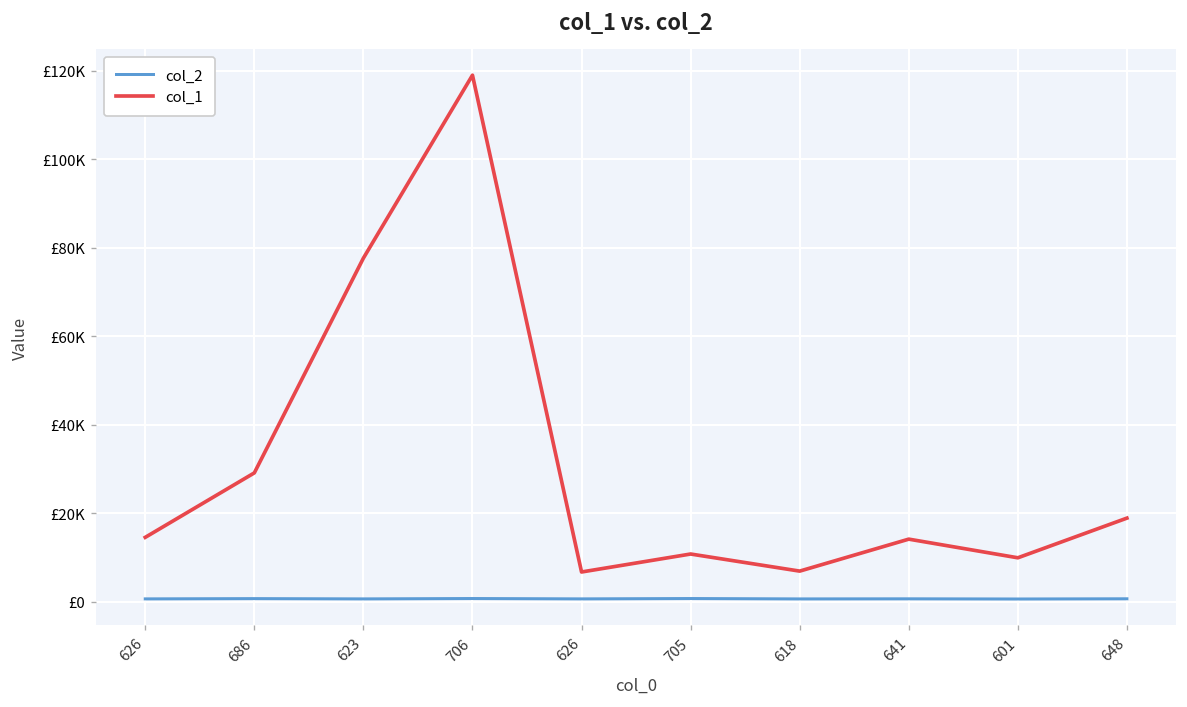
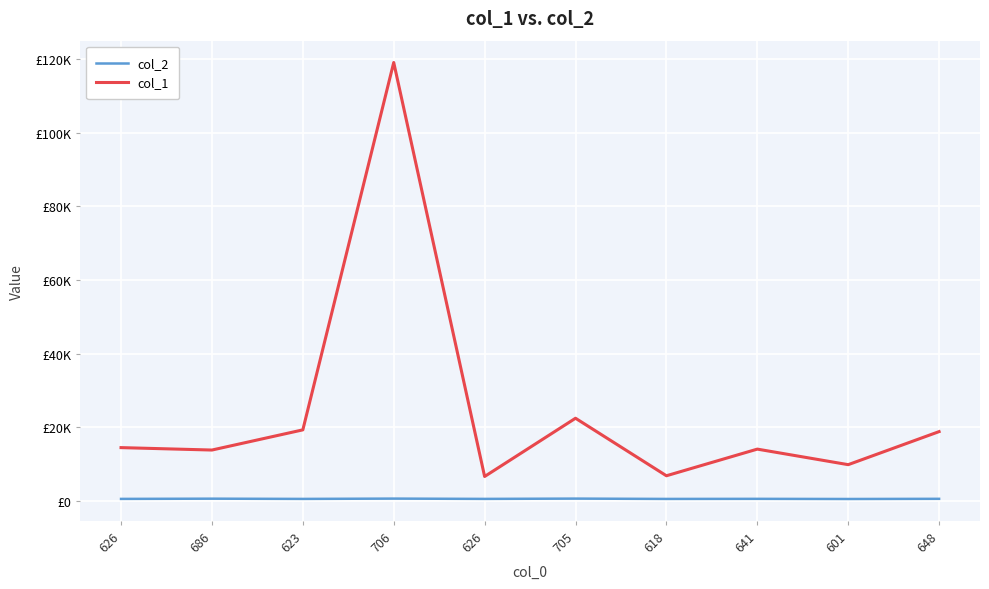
  {
    "col_2": {
      "686": "£1000",
      "623": "£1000",
      "706": "£1000",
      "705": "£1000",
      "618": "£1000",
      "641": "£1000",
      "601": "£1000",
      "648": "£1000"
    },
    "col_1": {
-     "686": "£29000",
-     "623": "£78000",
+     "686": "£14000",
+     "623": "£19000",
      "706": "£119000",
-     "705": "£11000",
+     "705": "£23000",
      "618": "£7000",
      "641": "£14000",
      "601": "£10000",
      "648": "£19000"
    }
  }
